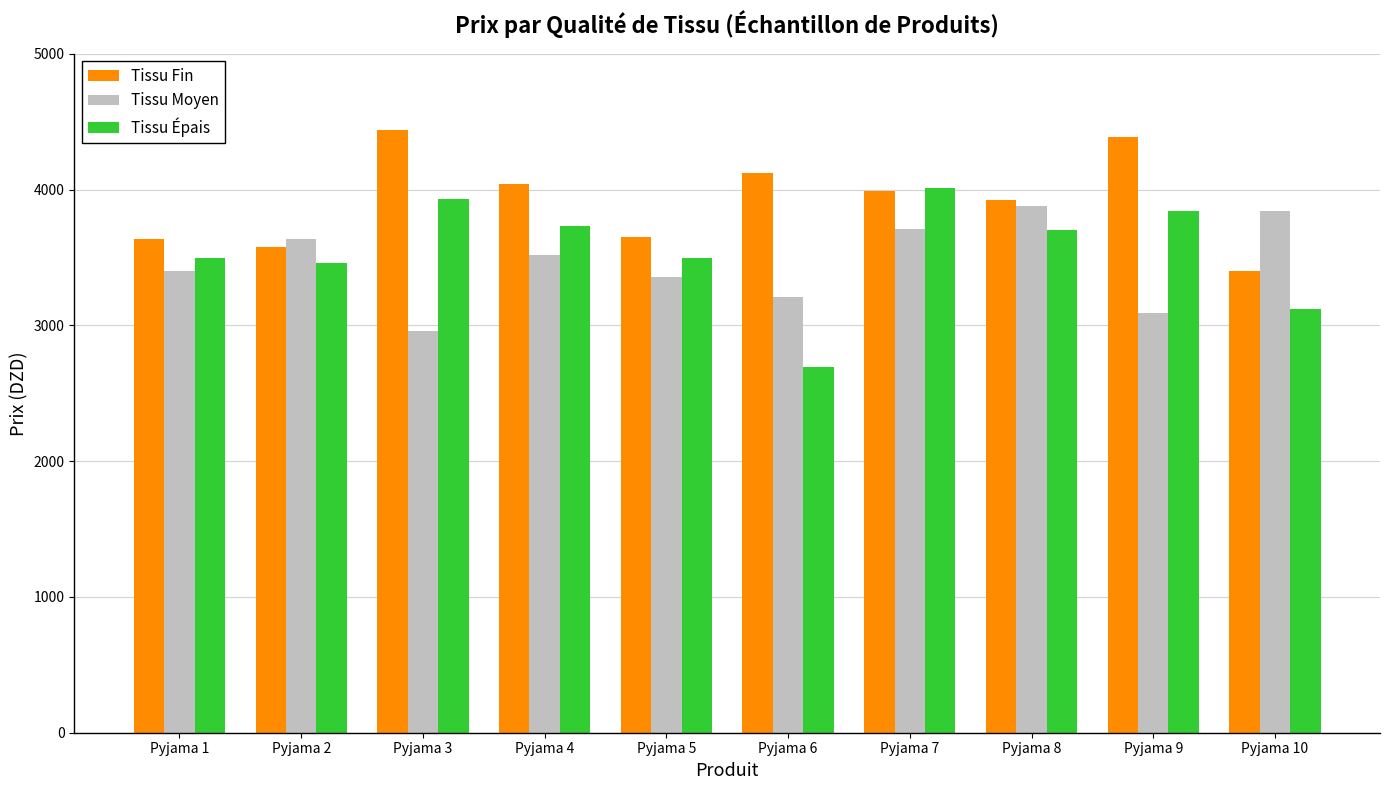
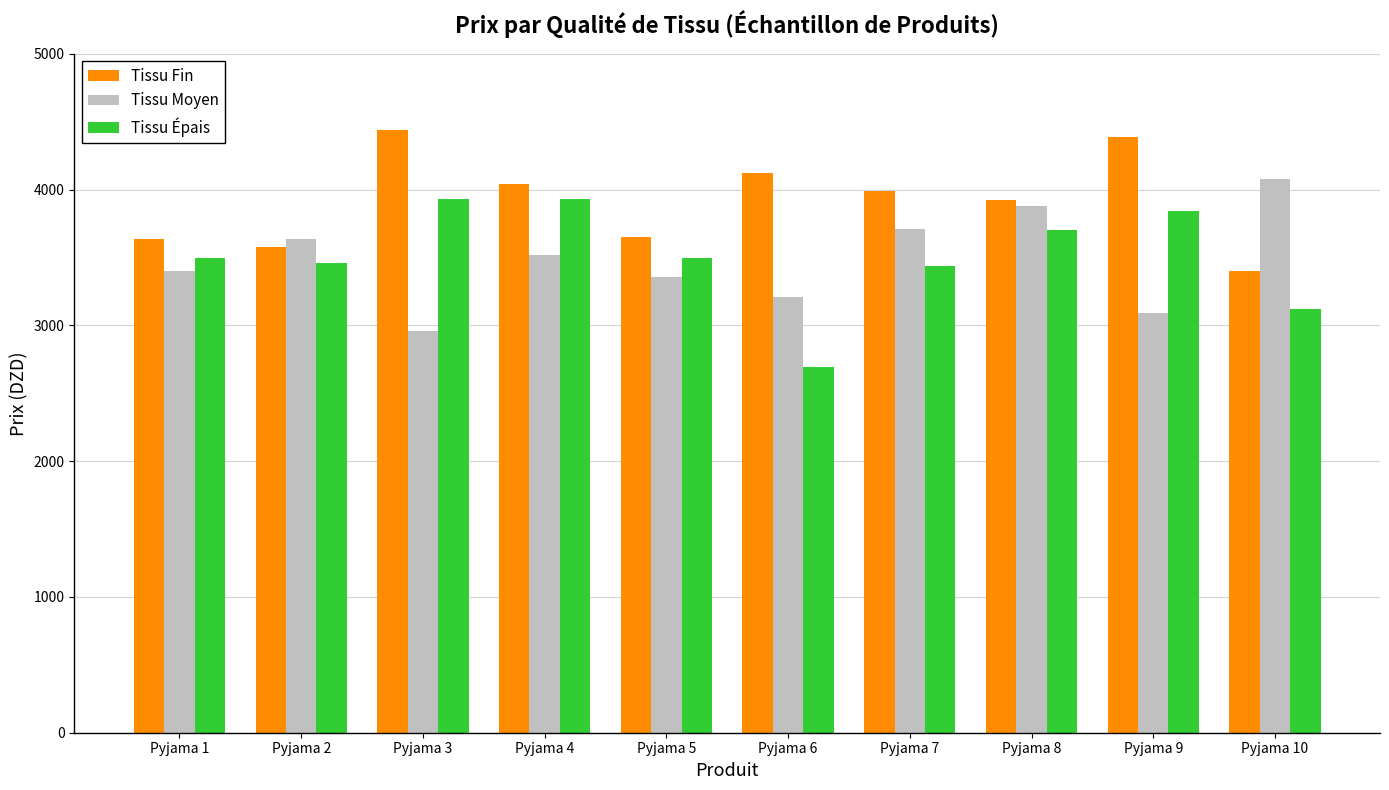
  {
    "Tissu Fin": {
      "Pyjama 1": 3640,
      "Pyjama 2": 3580,
      "Pyjama 3": 4440,
      "Pyjama 4": 4040,
      "Pyjama 5": 3650,
      "Pyjama 6": 4120,
      "Pyjama 7": 3990,
      "Pyjama 8": 3920,
      "Pyjama 9": 4390,
      "Pyjama 10": 3400
    },
    "Tissu Moyen": {
      "Pyjama 1": 3400,
      "Pyjama 2": 3640,
      "Pyjama 3": 2960,
      "Pyjama 4": 3520,
      "Pyjama 5": 3360,
      "Pyjama 6": 3210,
      "Pyjama 7": 3710,
      "Pyjama 8": 3880,
      "Pyjama 9": 3090,
-     "Pyjama 10": 3840
+     "Pyjama 10": 4080
    },
    "Tissu Épais": {
      "Pyjama 1": 3500,
      "Pyjama 2": 3460,
      "Pyjama 3": 3930,
-     "Pyjama 4": 3730,
+     "Pyjama 4": 3930,
      "Pyjama 5": 3500,
      "Pyjama 6": 2690,
-     "Pyjama 7": 4010,
+     "Pyjama 7": 3440,
      "Pyjama 8": 3700,
      "Pyjama 9": 3840,
      "Pyjama 10": 3120
    }
  }
